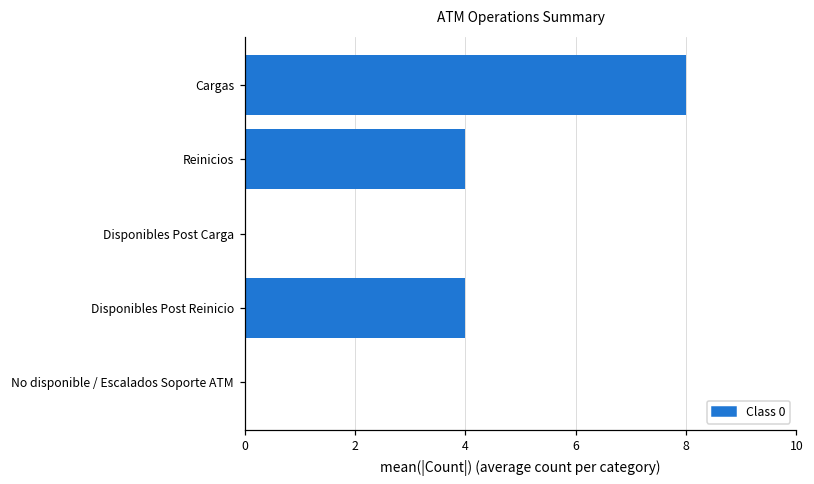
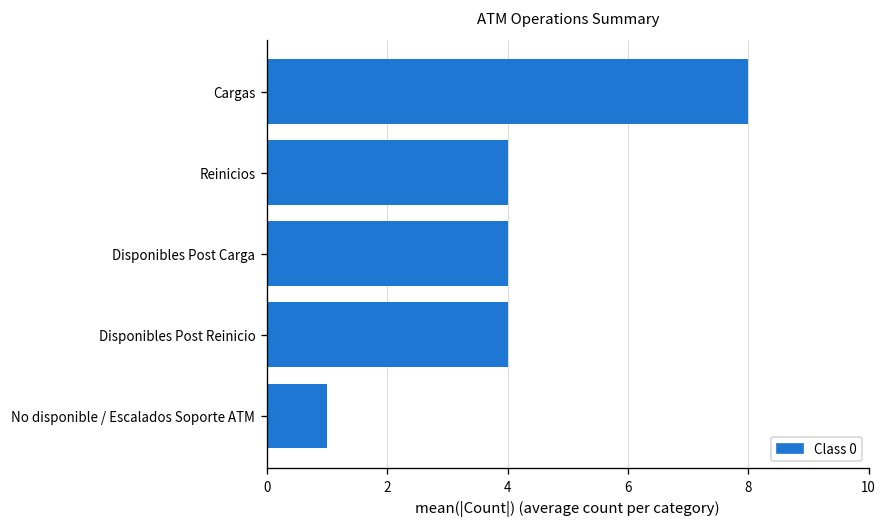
  {
    "Cargas": 8,
    "Reinicios": 4,
-   "Disponibles Post Carga": 0,
+   "Disponibles Post Carga": 4,
    "Disponibles Post Reinicio": 4,
-   "No disponible / Escalados Soporte ATM": 0
+   "No disponible / Escalados Soporte ATM": 1
  }
